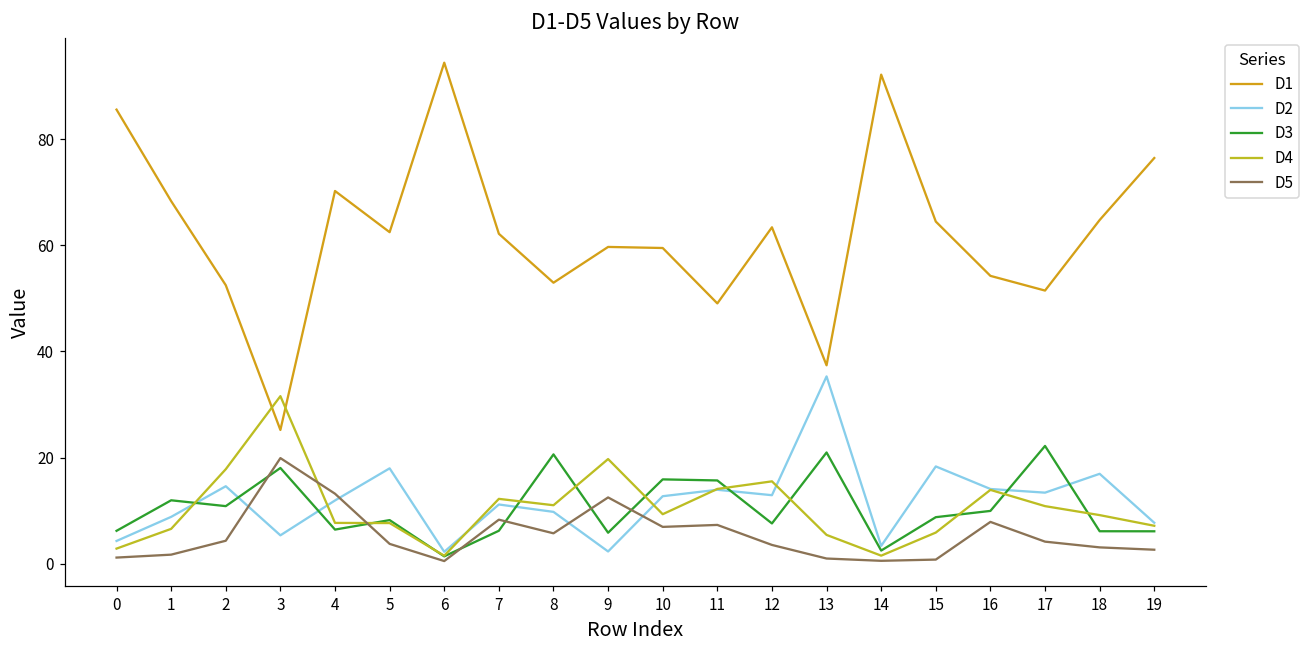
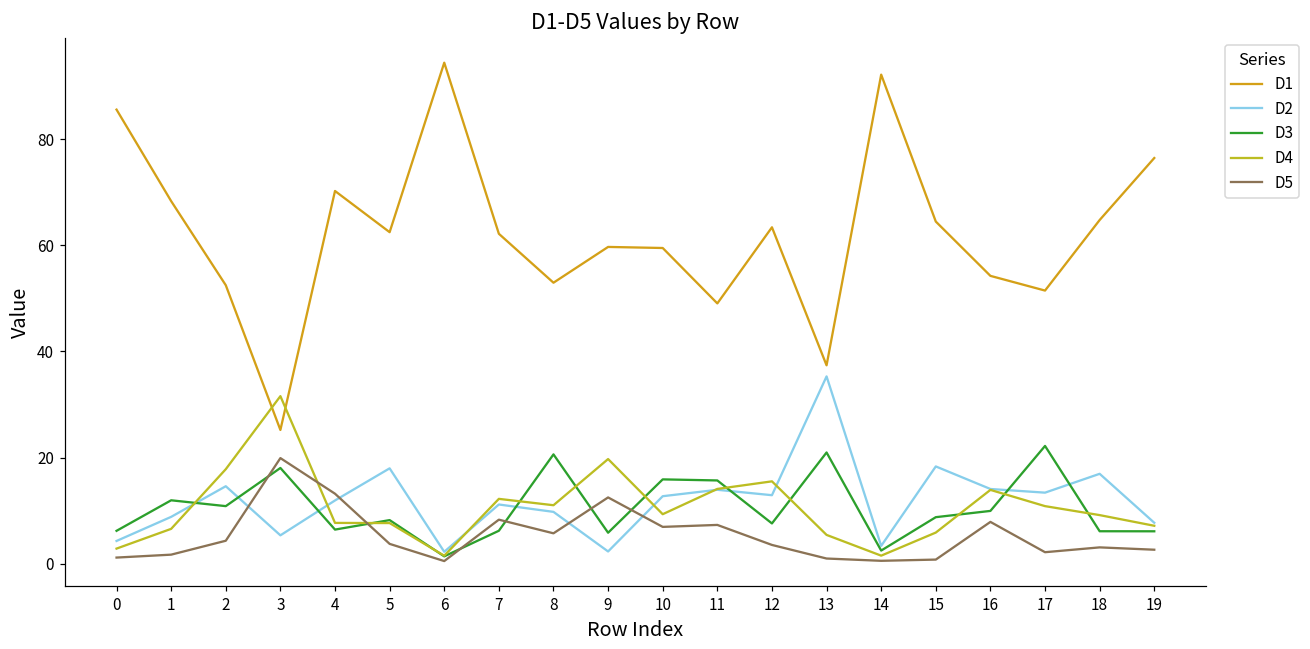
  {
    "D2": {
      "0": 4,
      "1": 9,
      "2": 15,
      "3": 5,
      "4": 12,
      "5": 18,
      "6": 2,
      "7": 11,
      "8": 10,
      "9": 2,
      "10": 13,
      "12": 13,
      "13": 35,
      "14": 3,
      "15": 18,
      "17": 13,
      "18": 17,
      "19": 8
    },
    "D3": {
      "0": 6,
      "1": 12,
      "2": 11,
      "3": 18,
      "4": 6,
      "5": 8,
      "7": 6,
      "8": 21,
      "9": 6,
      "10": 16,
      "11": 16,
      "12": 8,
      "13": 21,
      "14": 2,
      "15": 9,
      "16": 10,
      "17": 22,
      "18": 6,
      "19": 6
    },
    "D5": {
      "0": 1,
      "1": 2,
      "2": 4,
      "3": 20,
      "4": 13,
      "5": 4,
      "6": 0,
      "7": 8,
      "8": 6,
      "9": 12,
      "10": 7,
      "11": 7,
      "12": 4,
      "13": 1,
      "14": 1,
      "15": 1,
      "16": 8,
-     "17": 4,
+     "17": 2,
      "18": 3,
      "19": 3
    }
  }
